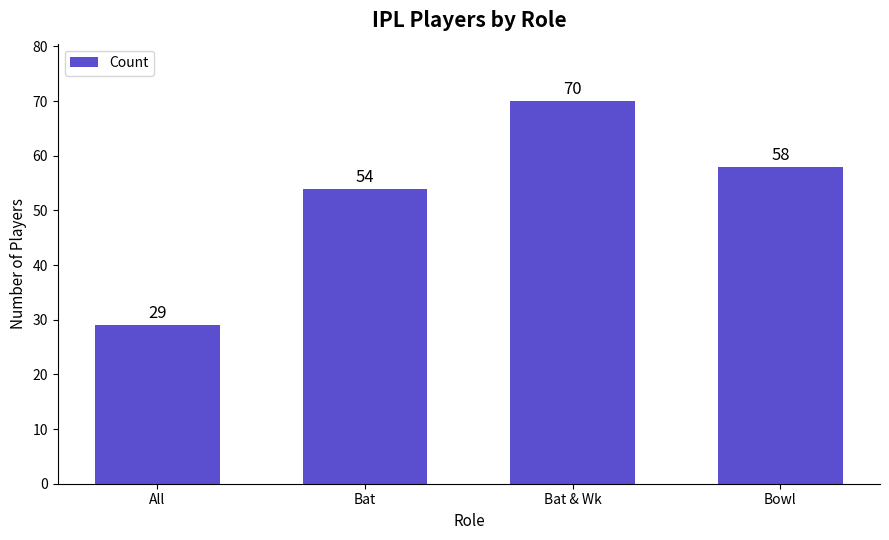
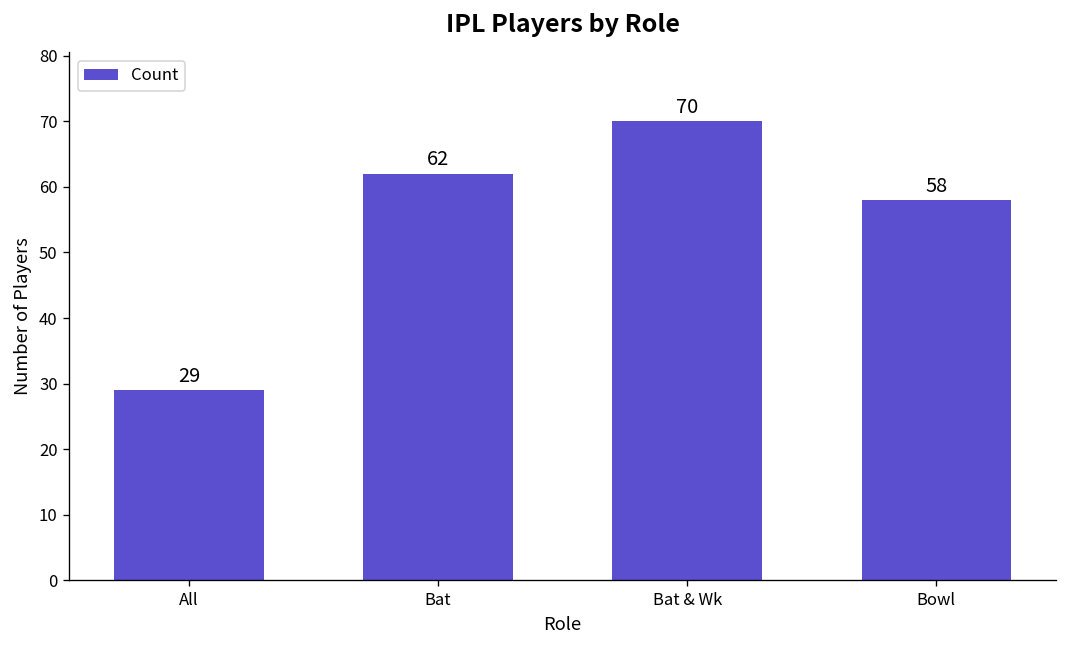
  {
    "All": 29,
-   "Bat": 54,
+   "Bat": 62,
    "Bat & Wk": 70,
    "Bowl": 58
  }
